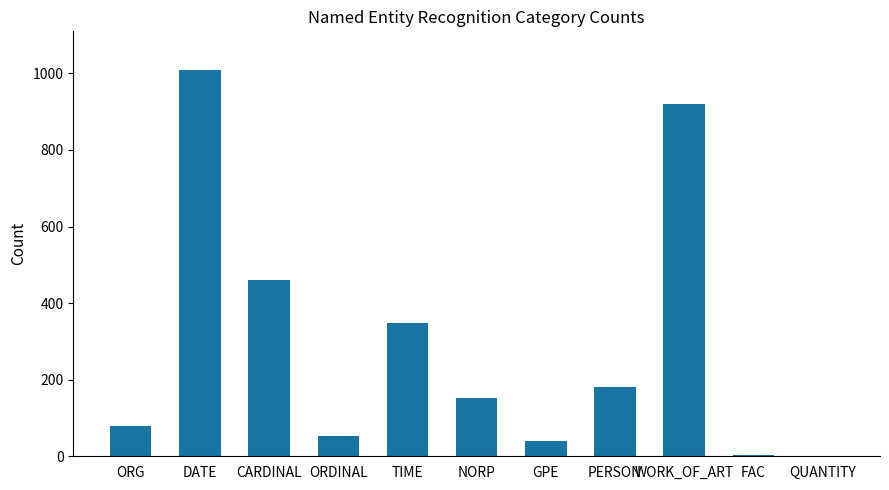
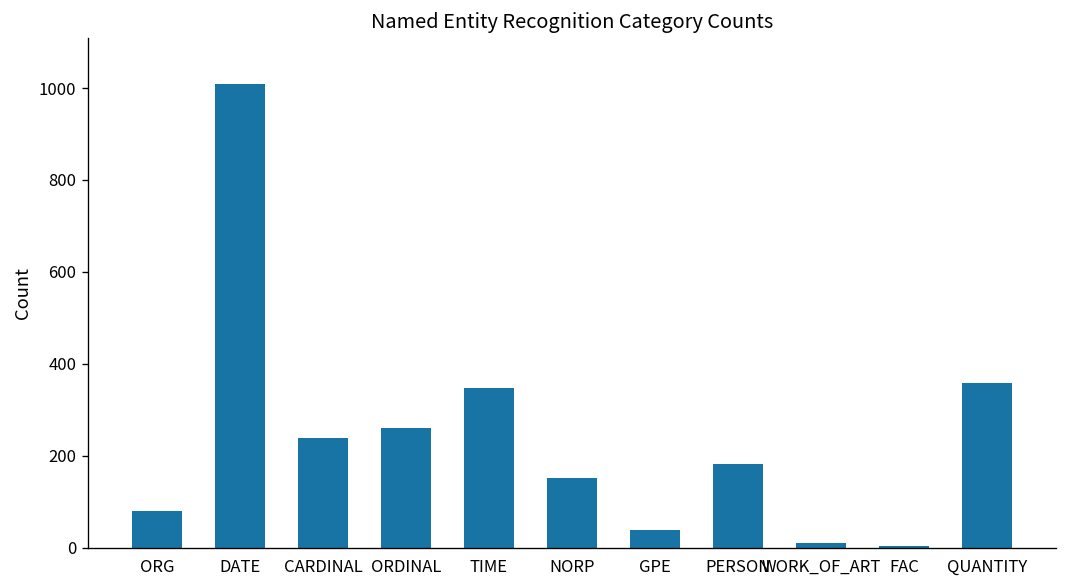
  {
    "ORG": 80,
    "DATE": 1010,
-   "CARDINAL": 460,
-   "ORDINAL": 50,
+   "CARDINAL": 240,
+   "ORDINAL": 260,
    "TIME": 350,
    "NORP": 150,
    "GPE": 40,
    "PERSON": 180,
-   "WORK_OF_ART": 920,
-   "QUANTITY": 0
+   "WORK_OF_ART": 10,
+   "QUANTITY": 360
  }
